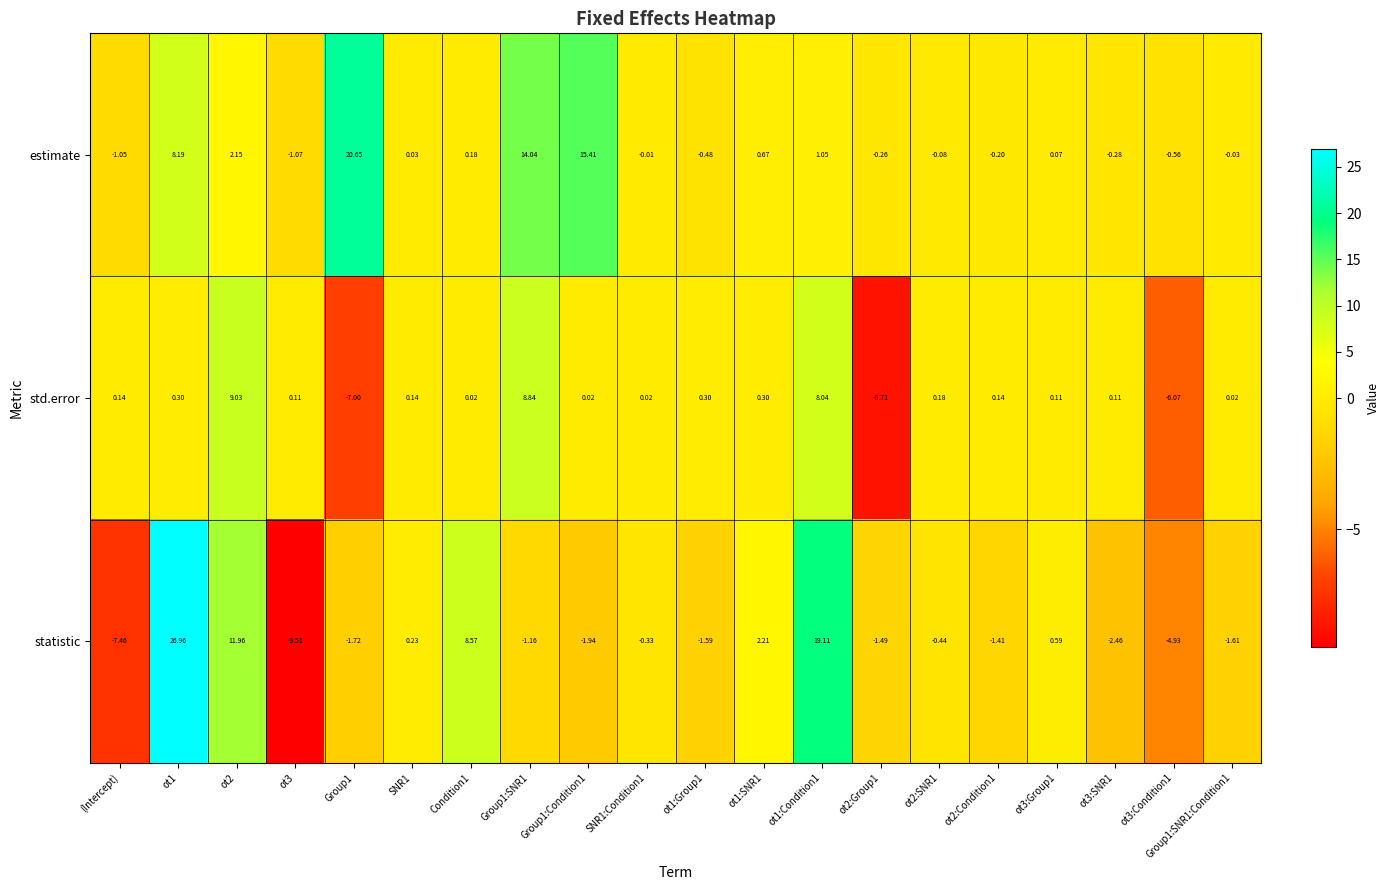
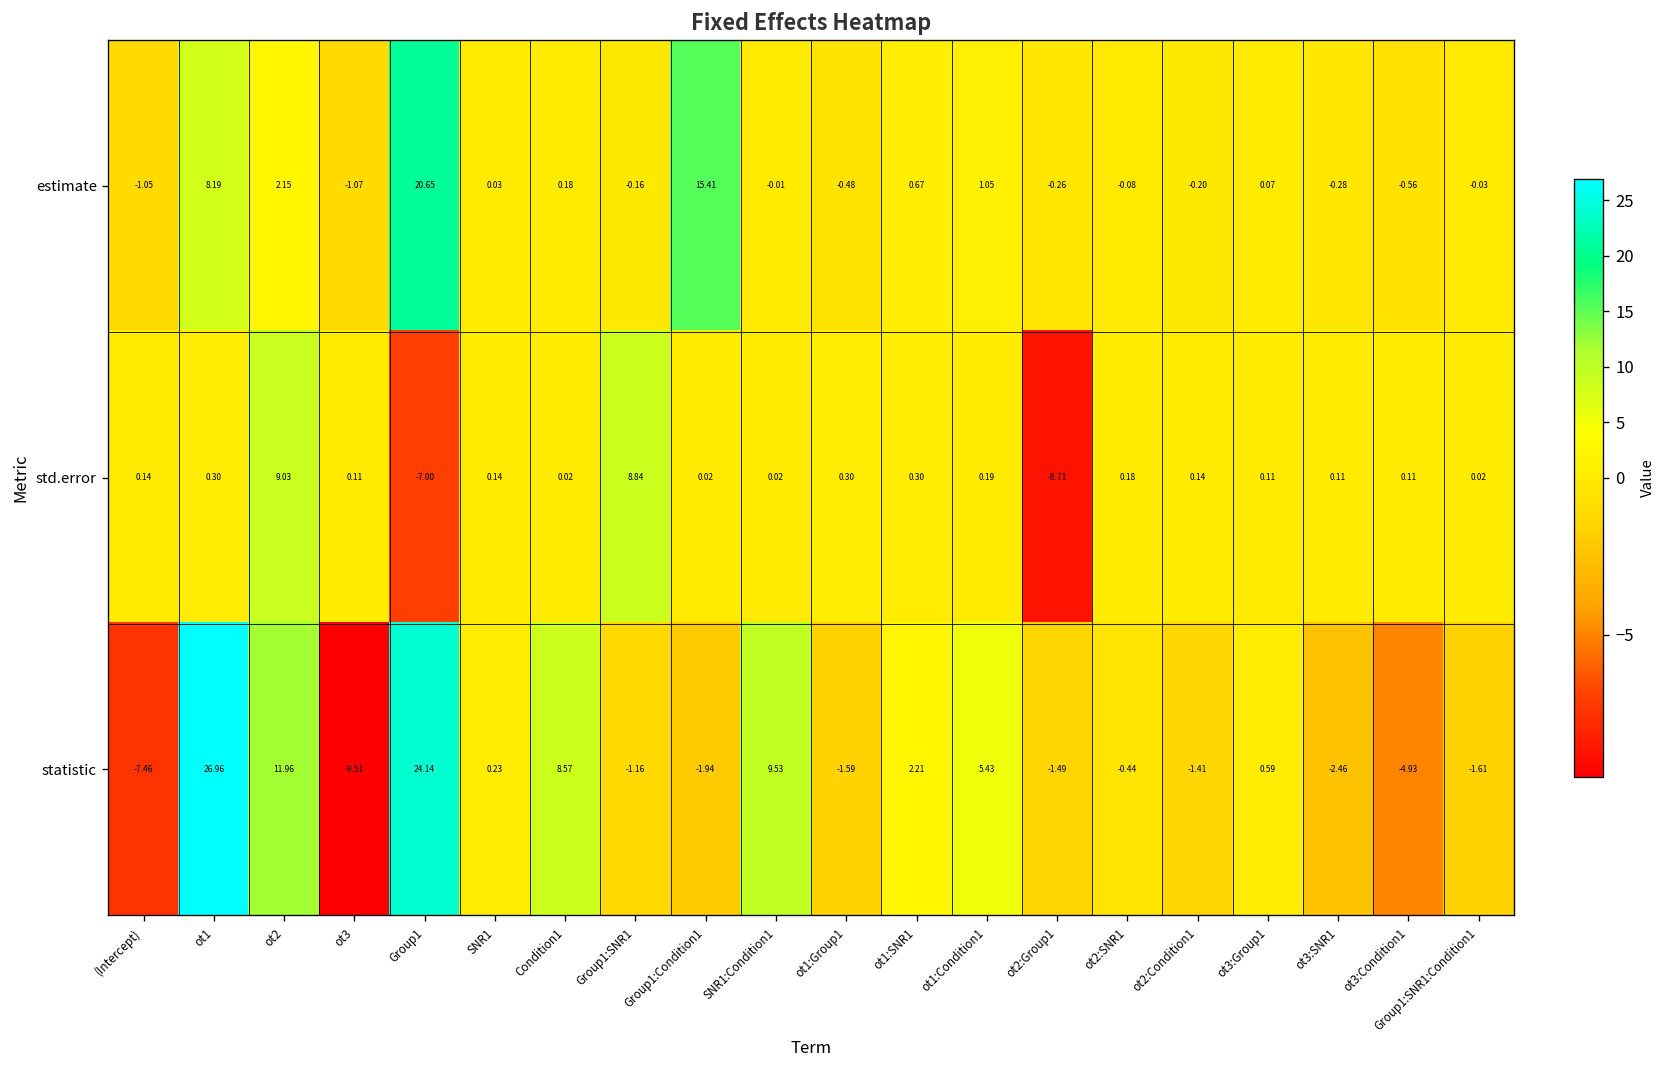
  {
    "estimate": {
      "(Intercept)": -1.05,
      "ot1": 8.19,
      "ot2": 2.15,
      "ot3": -1.07,
      "Group1": 20.65,
      "SNR1": 0.03,
      "Condition1": 0.18,
-     "Group1:SNR1": 14.04,
+     "Group1:SNR1": -0.16,
      "Group1:Condition1": 15.41,
      "SNR1:Condition1": -0.01,
      "ot1:Group1": -0.48,
      "ot1:SNR1": 0.67,
      "ot1:Condition1": 1.05,
      "ot2:Group1": -0.26,
      "ot2:SNR1": -0.08,
      "ot2:Condition1": -0.20,
      "ot3:Group1": 0.07,
      "ot3:SNR1": -0.28,
      "ot3:Condition1": -0.56,
      "Group1:SNR1:Condition1": -0.03
    },
    "std.error": {
      "(Intercept)": 0.14,
      "ot1": 0.30,
      "ot2": 9.03,
      "ot3": 0.11,
      "Group1": -7.00,
      "SNR1": 0.14,
      "Condition1": 0.02,
      "Group1:SNR1": 8.84,
      "Group1:Condition1": 0.02,
      "SNR1:Condition1": 0.02,
      "ot1:Group1": 0.30,
      "ot1:SNR1": 0.30,
-     "ot1:Condition1": 8.04,
+     "ot1:Condition1": 0.19,
      "ot2:Group1": -8.71,
      "ot2:SNR1": 0.18,
      "ot2:Condition1": 0.14,
      "ot3:Group1": 0.11,
      "ot3:SNR1": 0.11,
-     "ot3:Condition1": -6.07,
+     "ot3:Condition1": 0.11,
      "Group1:SNR1:Condition1": 0.02
    },
    "statistic": {
      "(Intercept)": -7.46,
      "ot1": 26.96,
      "ot2": 11.96,
      "ot3": -9.51,
-     "Group1": -1.72,
+     "Group1": 24.14,
      "SNR1": 0.23,
      "Condition1": 8.57,
      "Group1:SNR1": -1.16,
      "Group1:Condition1": -1.94,
-     "SNR1:Condition1": -0.33,
+     "SNR1:Condition1": 9.53,
      "ot1:Group1": -1.59,
      "ot1:SNR1": 2.21,
-     "ot1:Condition1": 19.11,
+     "ot1:Condition1": 5.43,
      "ot2:Group1": -1.49,
      "ot2:SNR1": -0.44,
      "ot2:Condition1": -1.41,
      "ot3:Group1": 0.59,
      "ot3:SNR1": -2.46,
      "ot3:Condition1": -4.93,
      "Group1:SNR1:Condition1": -1.61
    }
  }
